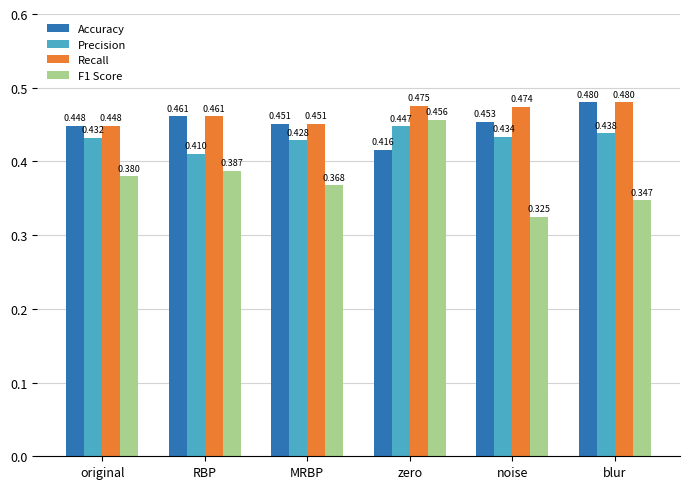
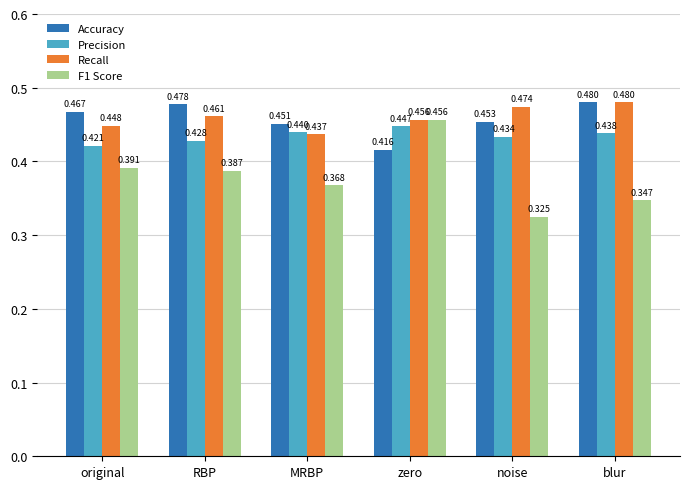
  {
    "Accuracy": {
-     "original": 0.448,
-     "RBP": 0.461,
+     "original": 0.467,
+     "RBP": 0.478,
      "MRBP": 0.451,
      "zero": 0.416,
      "noise": 0.453,
      "blur": 0.480
    },
    "Precision": {
-     "original": 0.432,
-     "RBP": 0.410,
-     "MRBP": 0.428,
+     "original": 0.421,
+     "RBP": 0.428,
+     "MRBP": 0.440,
      "zero": 0.447,
      "noise": 0.434,
      "blur": 0.438
    },
    "Recall": {
      "original": 0.448,
      "RBP": 0.461,
-     "MRBP": 0.451,
-     "zero": 0.475,
+     "MRBP": 0.437,
+     "zero": 0.456,
      "noise": 0.474,
      "blur": 0.480
    },
    "F1 Score": {
-     "original": 0.380,
+     "original": 0.391,
      "RBP": 0.387,
      "MRBP": 0.368,
      "zero": 0.456,
      "noise": 0.325,
      "blur": 0.347
    }
  }
